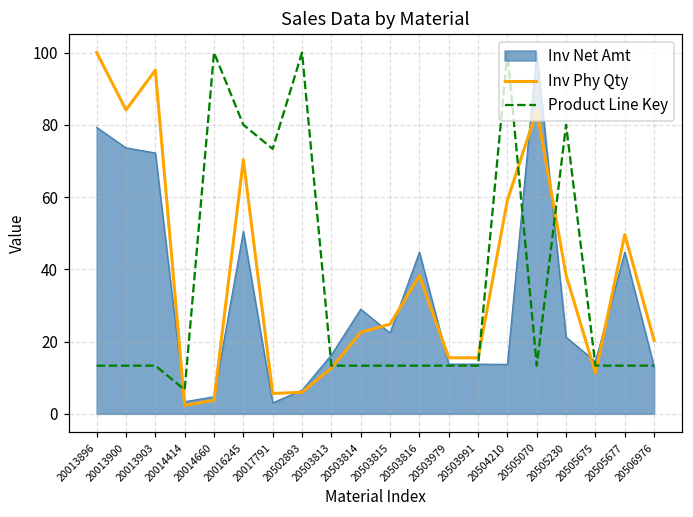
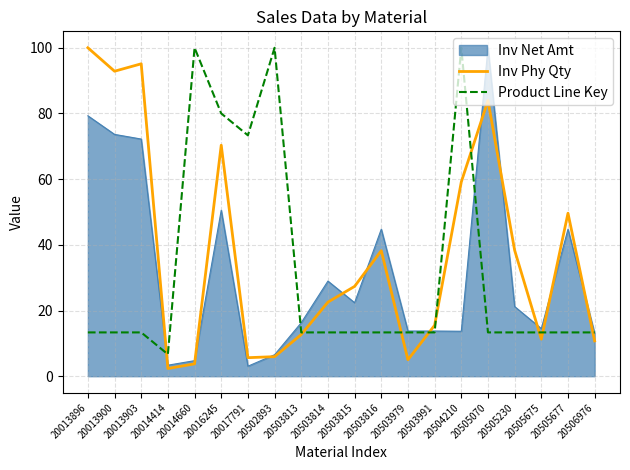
  {
    "Inv Net Amt": {
      "20013896": 79,
      "20013900": 74,
      "20013903": 72,
      "20014414": 3,
      "20014660": 5,
      "20016245": 51,
      "20017791": 3,
      "20503813": 16,
      "20503814": 29,
      "20503815": 22,
      "20503816": 45,
      "20504210": 14,
      "20505230": 21,
      "20505675": 14,
      "20505677": 45
    },
    "Inv Phy Qty": {
      "20013896": 100,
-     "20013900": 84,
+     "20013900": 93,
      "20013903": 95,
      "20014414": 2,
      "20014660": 4,
      "20016245": 70,
      "20017791": 6,
      "20503814": 23,
-     "20503815": 25,
+     "20503815": 27,
      "20503816": 38,
-     "20503979": 16,
+     "20503979": 5,
      "20503991": 16,
      "20504210": 59,
      "20505230": 38,
      "20505675": 11,
      "20505677": 50,
-     "20506976": 20
+     "20506976": 11
    },
    "Product Line Key": {
      "20013896": 13,
      "20013900": 13,
      "20013903": 13,
      "20014414": 7,
      "20014660": 100,
      "20016245": 80,
      "20017791": 73,
      "20502893": 100,
      "20503814": 13,
      "20503815": 13,
      "20503816": 13,
      "20505070": 13,
-     "20505230": 80,
+     "20505230": 13,
      "20505675": 13,
      "20505677": 13
    }
  }
